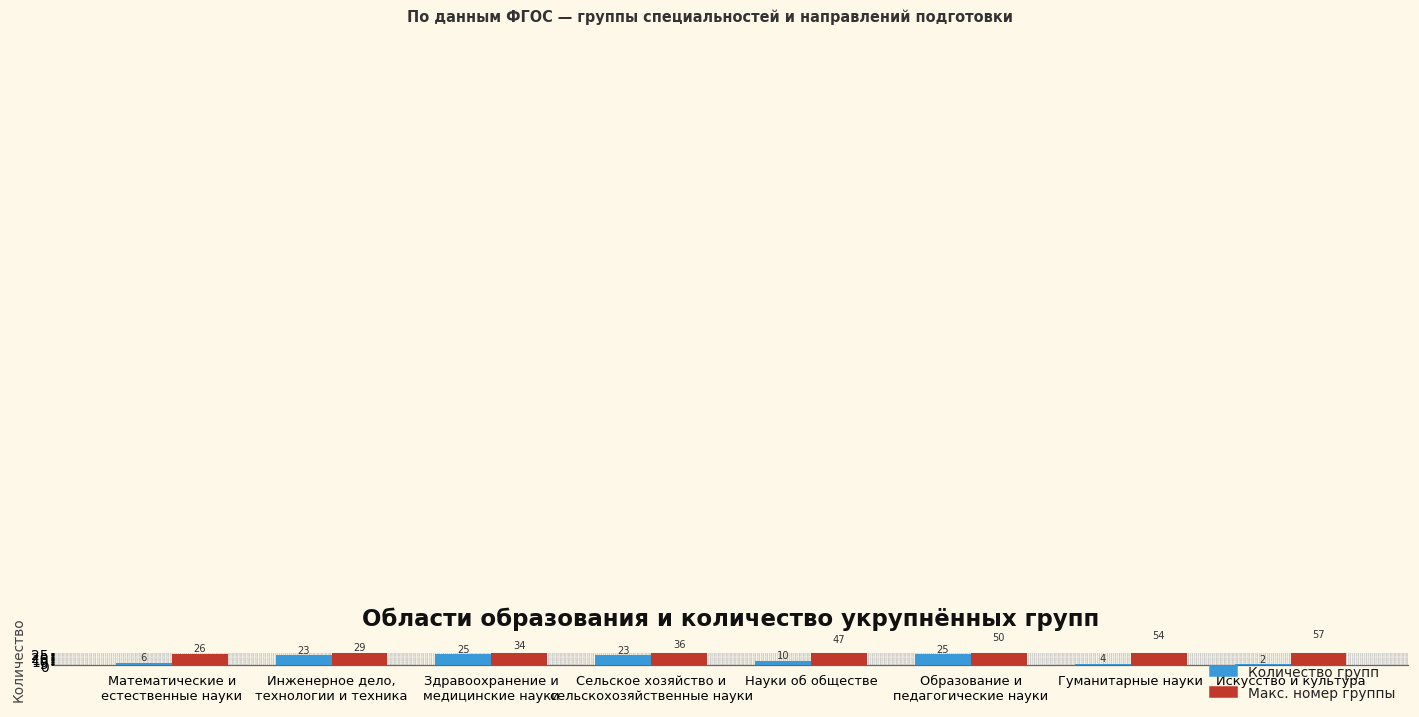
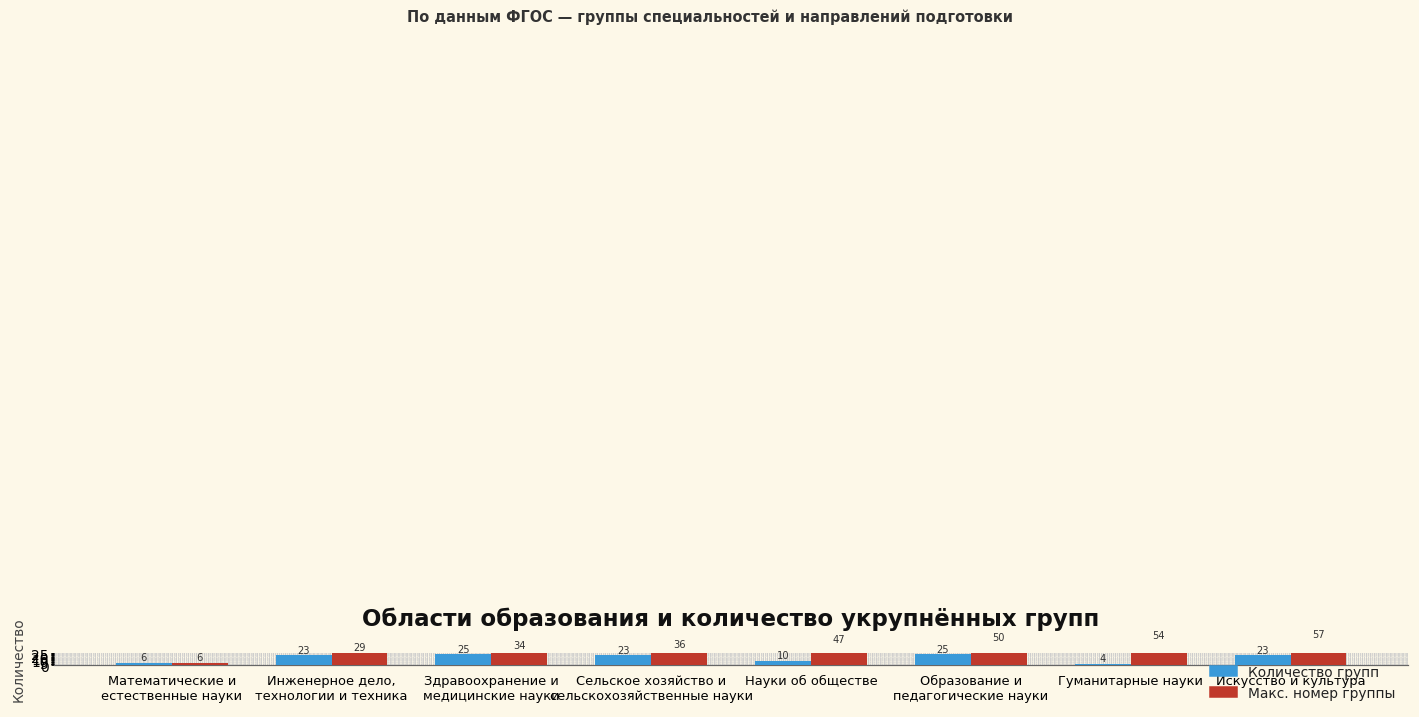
  {
    "Количество групп": {
      "Математические и естественные науки": 6,
      "Инженерное дело, технологии и техника": 23,
      "Здравоохранение и медицинские науки": 25,
      "Сельское хозяйство и сельскохозяйственные науки": 23,
      "Науки об обществе": 10,
      "Образование и педагогические науки": 25,
      "Гуманитарные науки": 4,
-     "Искусство и культура": 2
+     "Искусство и культура": 23
    },
    "Макс. номер группы": {
-     "Математические и естественные науки": 26,
+     "Математические и естественные науки": 6,
      "Инженерное дело, технологии и техника": 29
    }
  }
